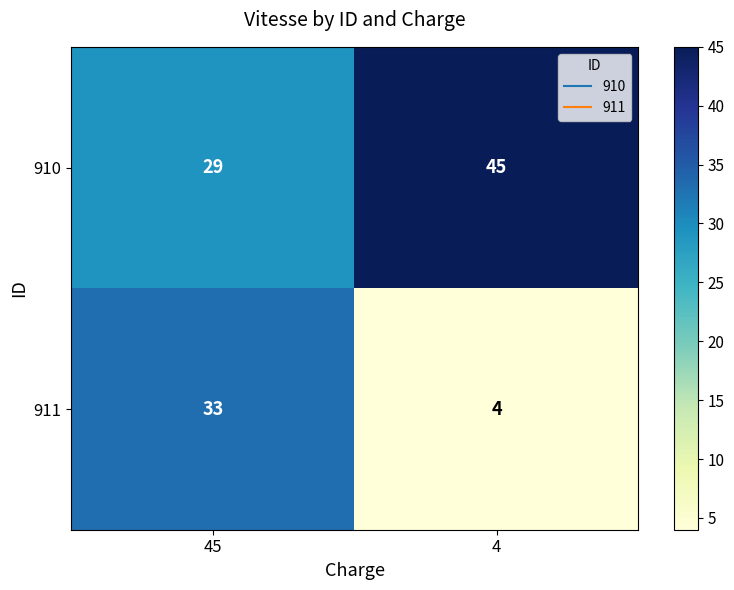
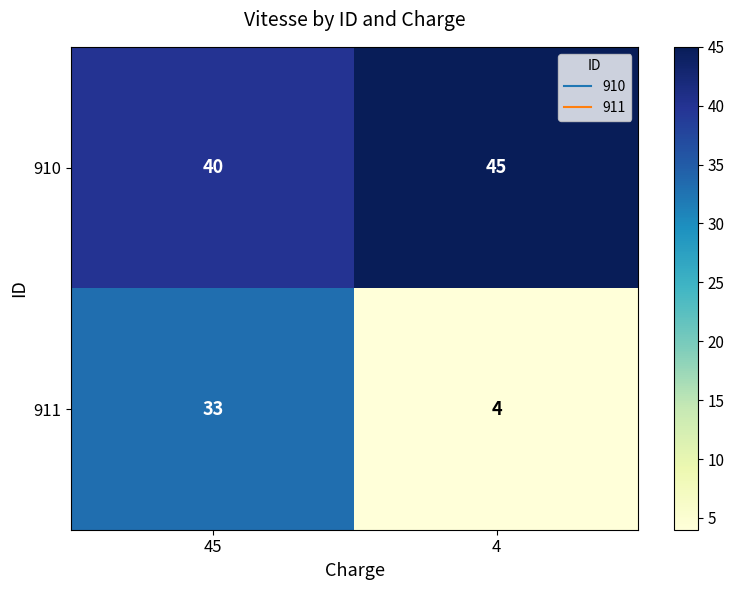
  {
    "910": {
-     "45": 29,
+     "45": 40,
      "4": 45
    },
    "911": {
      "45": 33,
      "4": 4
    }
  }
